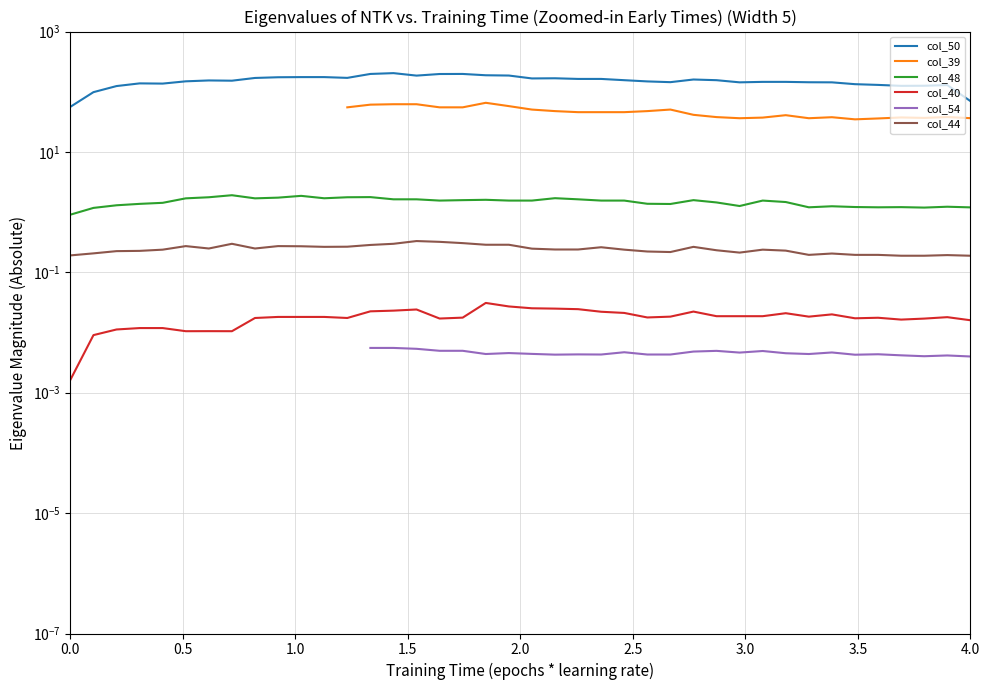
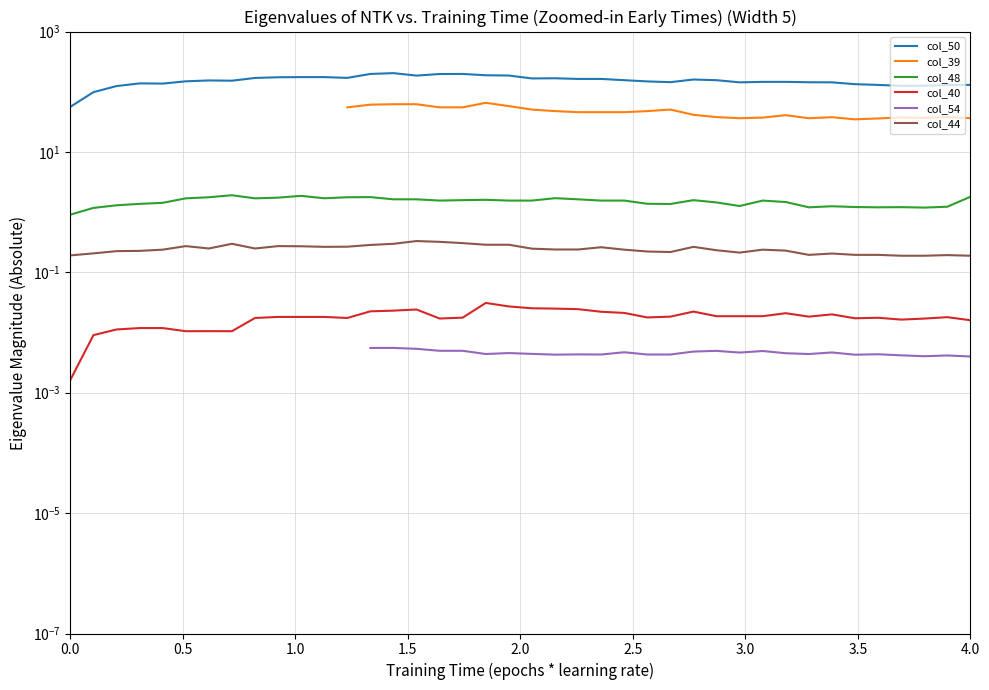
  {
    "col_50": {
      "0.0": 60,
-     "4.0": 70
+     "4.0": 130
    },
    "col_39": {
      "4.0": 40
    },
    "col_48": {
      "0.0": 0.9,
-     "4.0": 1.2
+     "4.0": 1.8
    },
    "col_40": {
      "0.0": 0.0016,
      "4.0": 0.016
    },
    "col_54": {
      "4.0": 0.004
    },
    "col_44": {
      "0.0": 0.2,
      "4.0": 0.2
    }
  }
